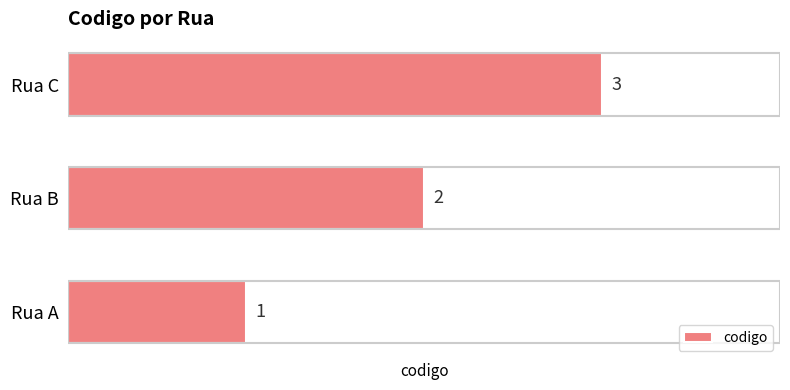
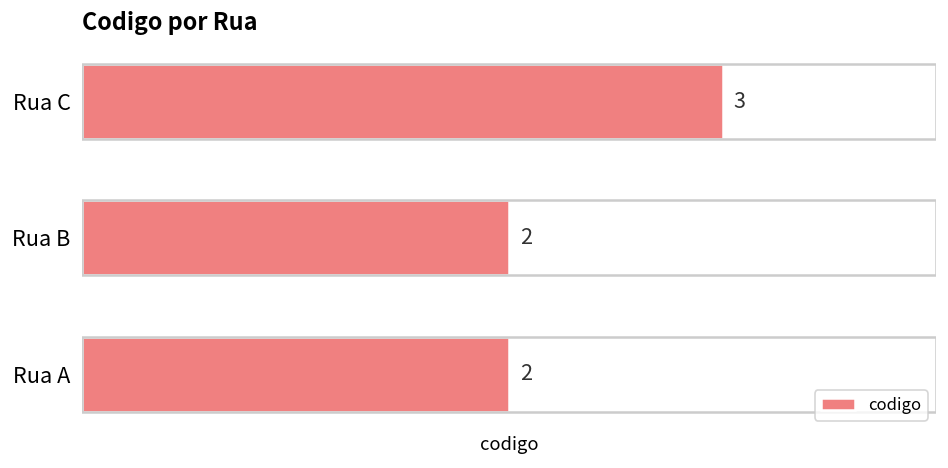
  {
    "Rua C": 3,
    "Rua B": 2,
-   "Rua A": 1
+   "Rua A": 2
  }
